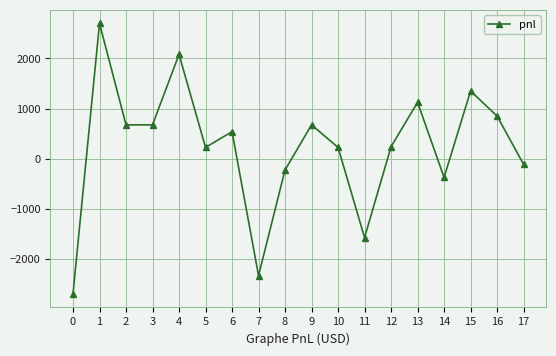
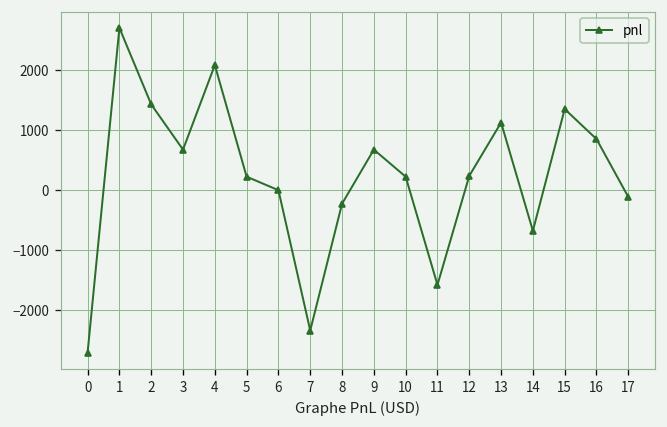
  {
    "0": -2700,
    "1": 2700,
-   "2": 700,
+   "2": 1400,
    "3": 700,
    "4": 2100,
    "5": 200,
-   "6": 500,
+   "6": 0,
    "7": -2300,
    "8": -200,
    "9": 700,
    "10": 200,
    "11": -1600,
    "12": 200,
    "13": 1100,
-   "14": -400,
+   "14": -700,
    "15": 1400,
    "16": 900,
    "17": -100
  }
